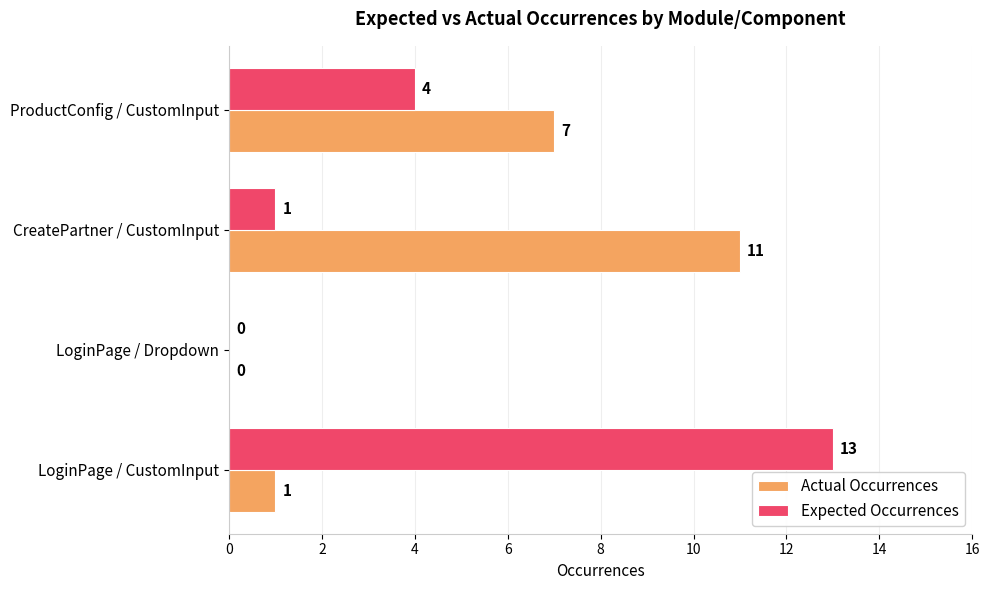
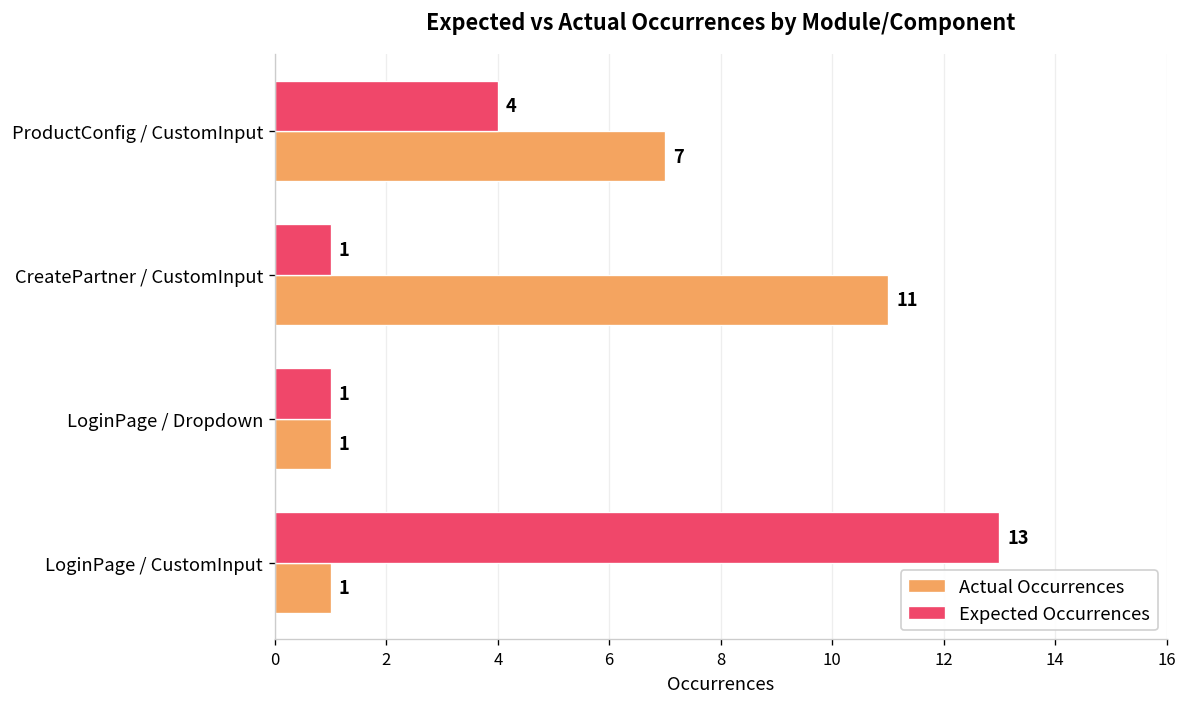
  {
    "Actual Occurrences": {
      "ProductConfig / CustomInput": 7,
      "CreatePartner / CustomInput": 11,
-     "LoginPage / Dropdown": 0,
+     "LoginPage / Dropdown": 1,
      "LoginPage / CustomInput": 1
    },
    "Expected Occurrences": {
      "ProductConfig / CustomInput": 4,
      "CreatePartner / CustomInput": 1,
-     "LoginPage / Dropdown": 0,
+     "LoginPage / Dropdown": 1,
      "LoginPage / CustomInput": 13
    }
  }
